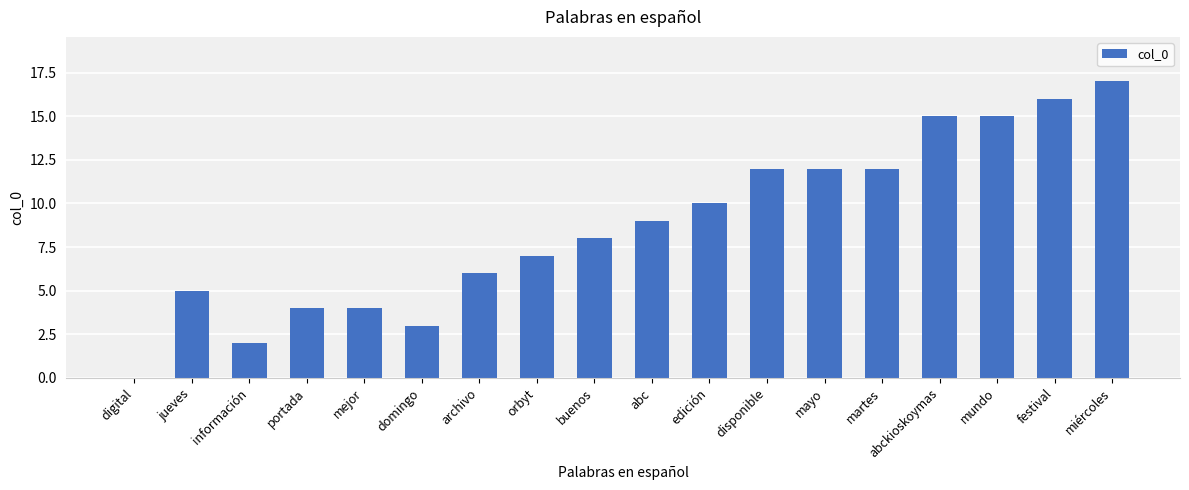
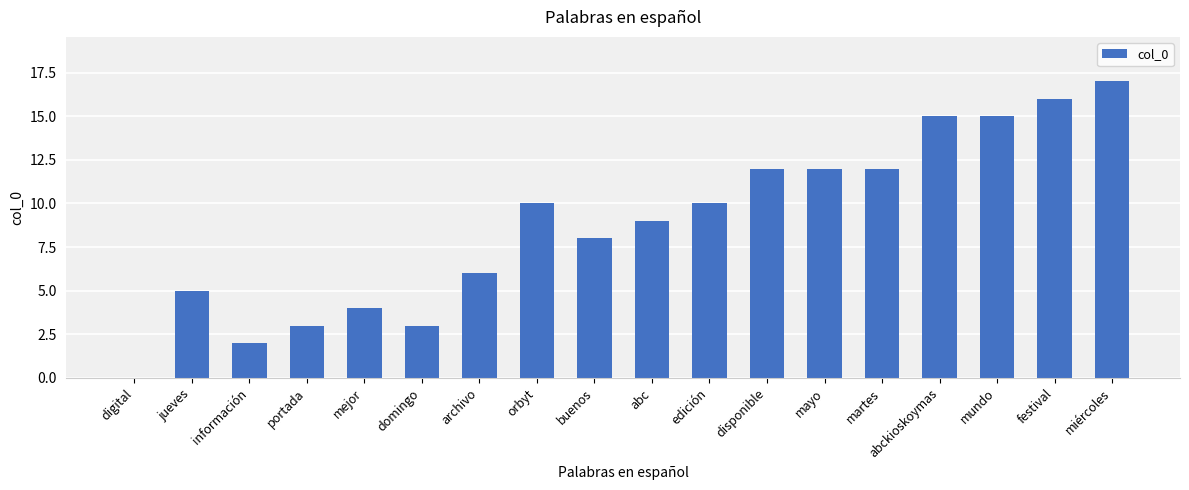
  {
    "digital": 0,
    "jueves": 5,
    "información": 2,
-   "portada": 4,
+   "portada": 3,
    "mejor": 4,
    "domingo": 3,
    "archivo": 6,
-   "orbyt": 7,
+   "orbyt": 10,
    "buenos": 8,
    "abc": 9,
    "edición": 10,
    "disponible": 12,
    "mayo": 12,
    "martes": 12,
    "abckioskoymas": 15,
    "mundo": 15,
    "festival": 16,
    "miércoles": 17
  }
